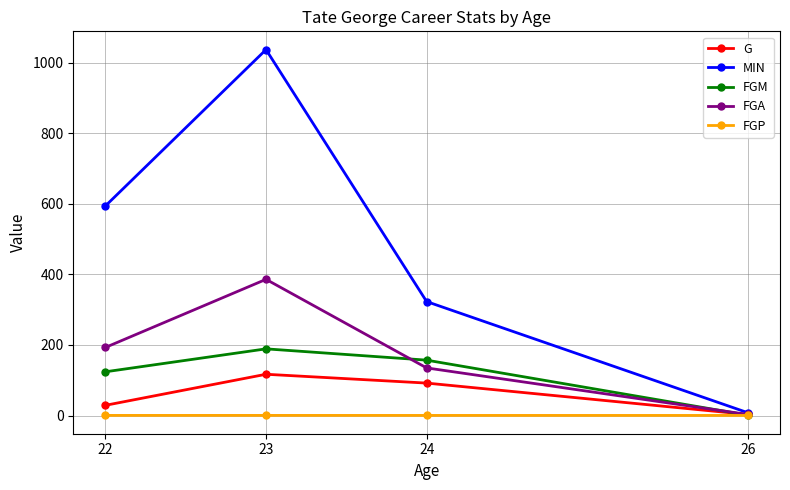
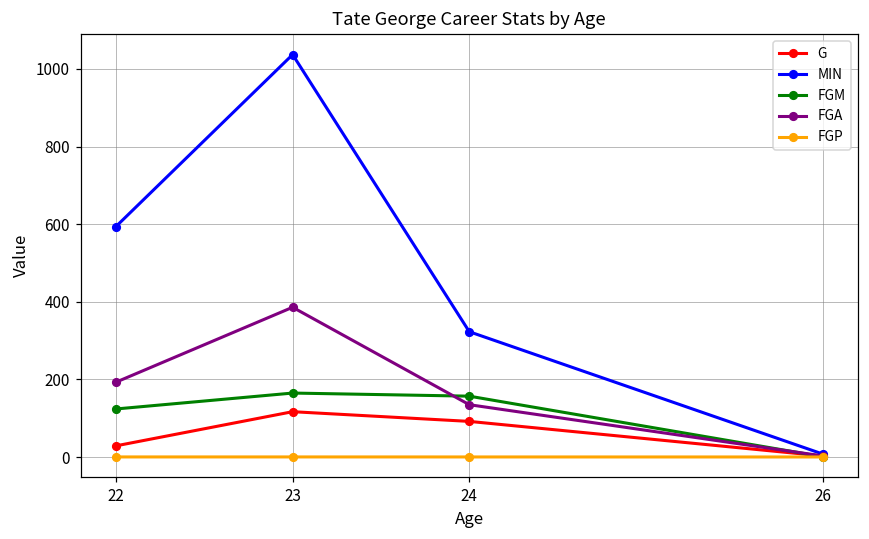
  {
    "G": {
      "22": 30,
      "23": 120,
      "24": 90
    },
    "MIN": {
      "22": 590,
      "23": 1040,
      "24": 320
    },
    "FGM": {
      "22": 120,
-     "23": 190,
+     "23": 170,
      "24": 160
    },
    "FGA": {
      "22": 190,
      "23": 390,
      "24": 140
    },
    "FGP": {
      "22": 0,
      "23": 0,
      "24": 0
    }
  }
